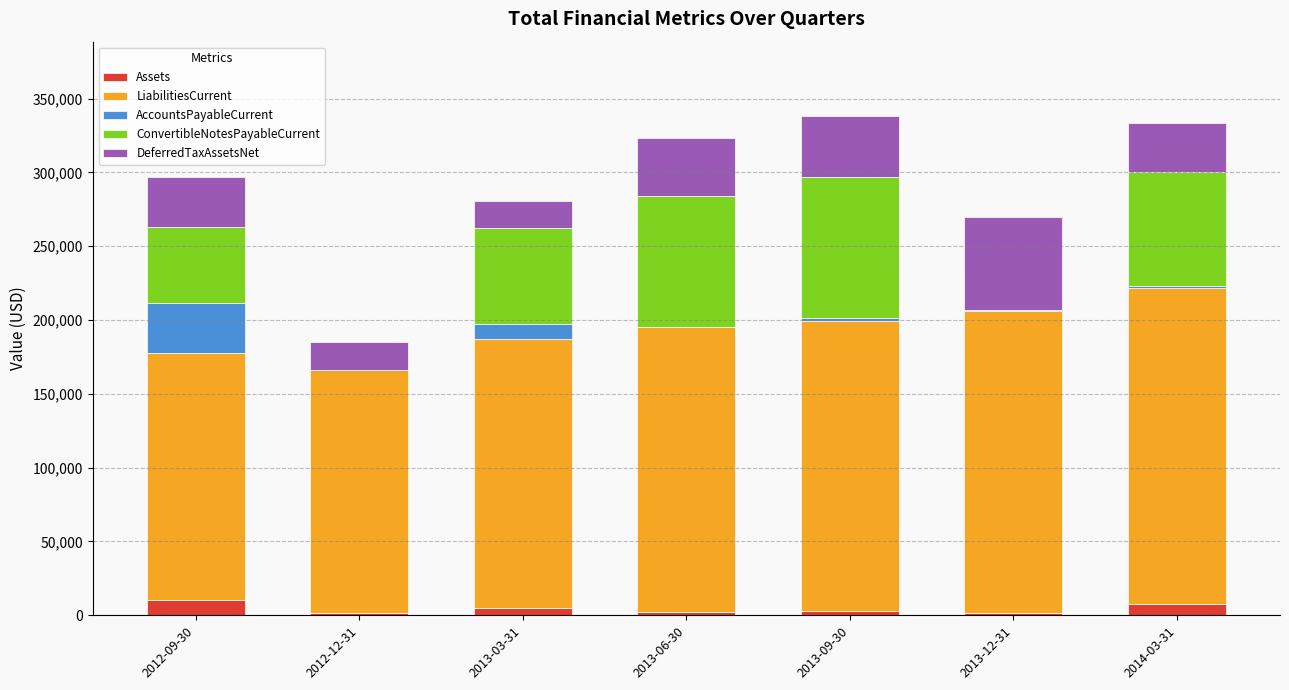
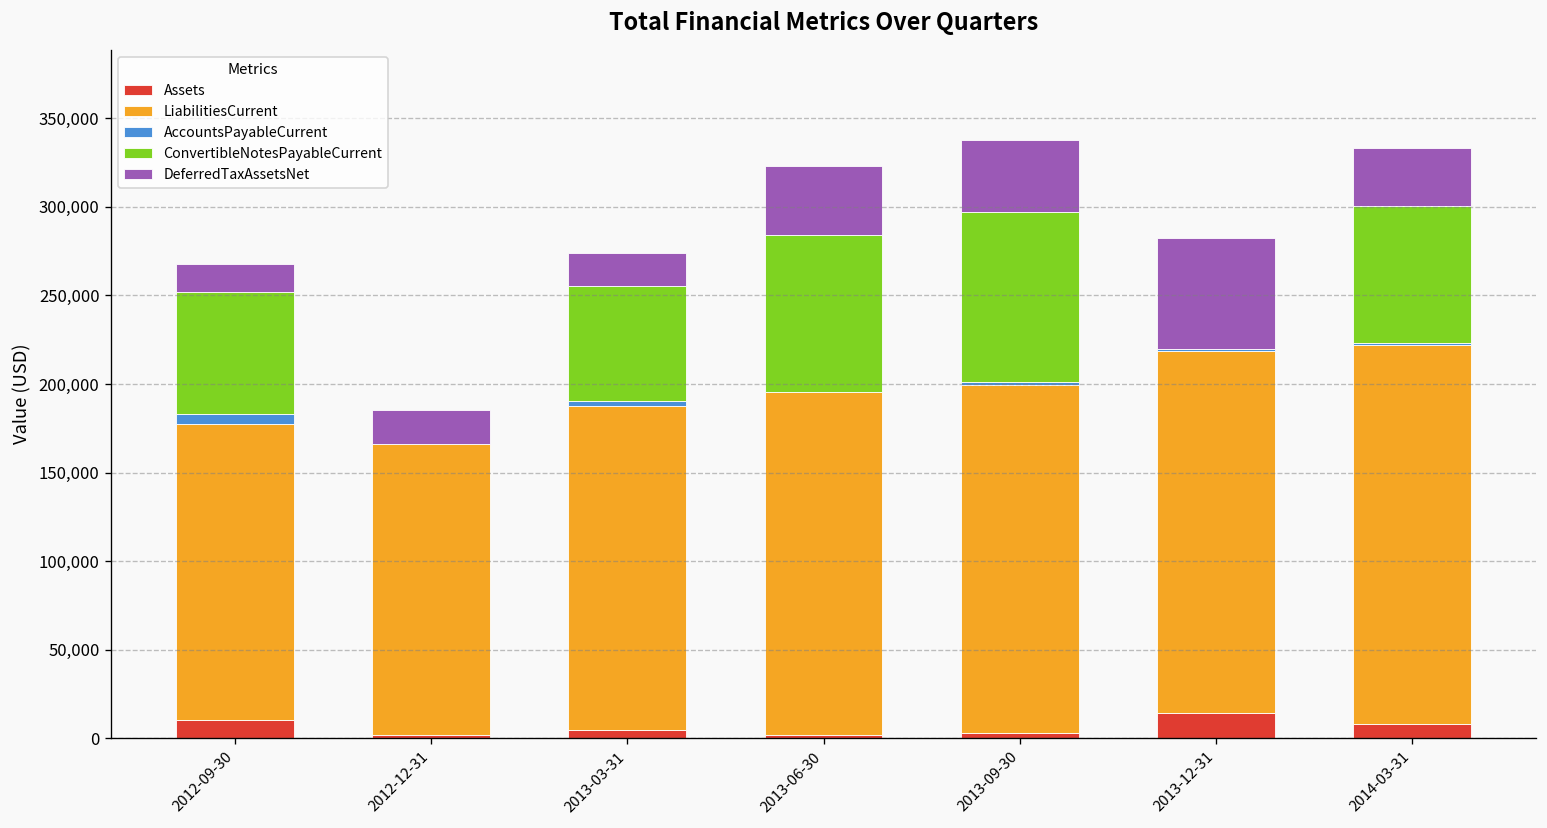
  {
    "Assets": {
      "2012-09-30": "11,000",
      "2012-12-31": "2,000",
      "2013-03-31": "5,000",
      "2013-06-30": "2,000",
      "2013-09-30": "3,000",
-     "2013-12-31": "1,000",
+     "2013-12-31": "14,000",
      "2014-03-31": "8,000"
    },
    "LiabilitiesCurrent": {
      "2012-09-30": "167,000",
      "2012-12-31": "164,000",
      "2013-03-31": "183,000",
      "2013-06-30": "193,000",
      "2013-09-30": "196,000",
      "2013-12-31": "205,000",
      "2014-03-31": "214,000"
    },
    "AccountsPayableCurrent": {
-     "2012-09-30": "34,000",
+     "2012-09-30": "6,000",
      "2012-12-31": "0",
-     "2013-03-31": "10,000",
+     "2013-03-31": "3,000",
      "2013-09-30": "2,000"
    },
    "ConvertibleNotesPayableCurrent": {
-     "2012-09-30": "52,000",
+     "2012-09-30": "69,000",
      "2012-12-31": "0",
      "2013-03-31": "65,000",
      "2013-06-30": "89,000",
      "2013-09-30": "96,000",
      "2013-12-31": "0",
      "2014-03-31": "78,000"
    },
    "DeferredTaxAssetsNet": {
-     "2012-09-30": "34,000",
+     "2012-09-30": "16,000",
      "2012-12-31": "19,000",
      "2013-03-31": "18,000",
      "2013-06-30": "39,000",
      "2013-09-30": "41,000",
      "2013-12-31": "63,000",
      "2014-03-31": "33,000"
    }
  }
